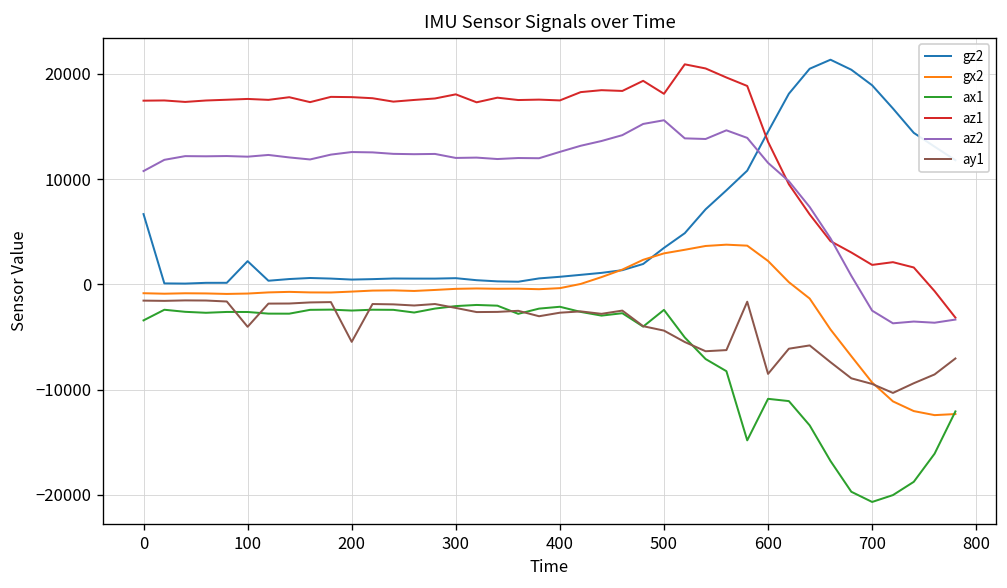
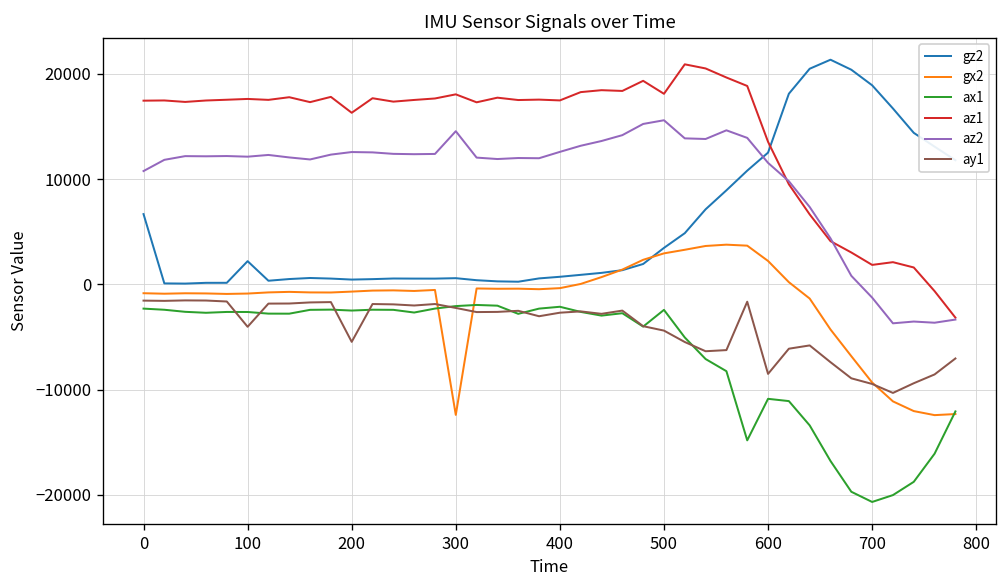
  {
    "gz2": {
      "0": 7000,
      "100": 2000,
      "200": 0,
      "300": 1000,
      "400": 1000,
      "500": 3000,
-     "600": 15000,
+     "600": 13000,
      "700": 19000
    },
    "gx2": {
      "0": -1000,
      "100": -1000,
      "200": -1000,
-     "300": 0,
+     "300": -12000,
      "400": 0,
      "500": 3000,
      "600": 2000
    },
    "ax1": {
-     "0": -3000,
+     "0": -2000,
      "100": -3000,
      "200": -2000,
      "400": -2000,
      "500": -2000,
      "600": -11000,
      "700": -21000
    },
    "az1": {
      "0": 17000,
      "100": 18000,
-     "200": 18000,
+     "200": 16000,
      "300": 18000,
      "400": 17000,
      "500": 18000,
      "600": 14000,
      "700": 2000
    },
    "az2": {
      "0": 11000,
      "100": 12000,
      "200": 13000,
-     "300": 12000,
+     "300": 15000,
      "400": 13000,
      "500": 16000,
      "600": 12000,
-     "700": -2000
+     "700": -1000
    },
    "ay1": {
      "0": -2000,
      "100": -4000,
      "200": -5000,
      "400": -3000,
      "500": -4000,
      "600": -9000
    }
  }
